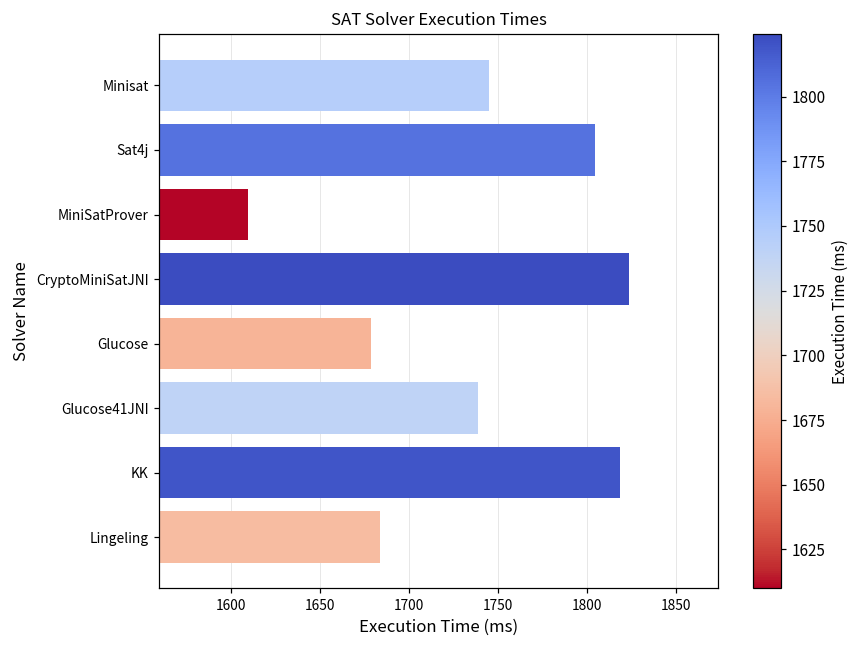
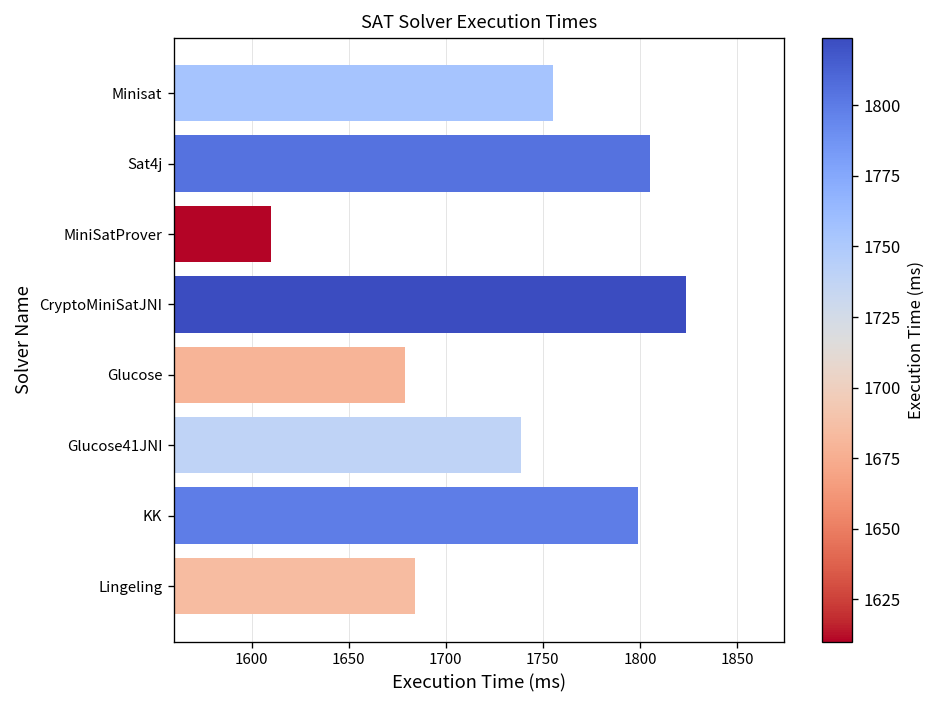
  {
-   "Minisat": 1745,
+   "Minisat": 1755,
    "Sat4j": 1805,
    "MiniSatProver": 1610,
    "CryptoMiniSatJNI": 1824,
    "Glucose": 1679,
    "Glucose41JNI": 1739,
-   "KK": 1819,
+   "KK": 1799,
    "Lingeling": 1684
  }
